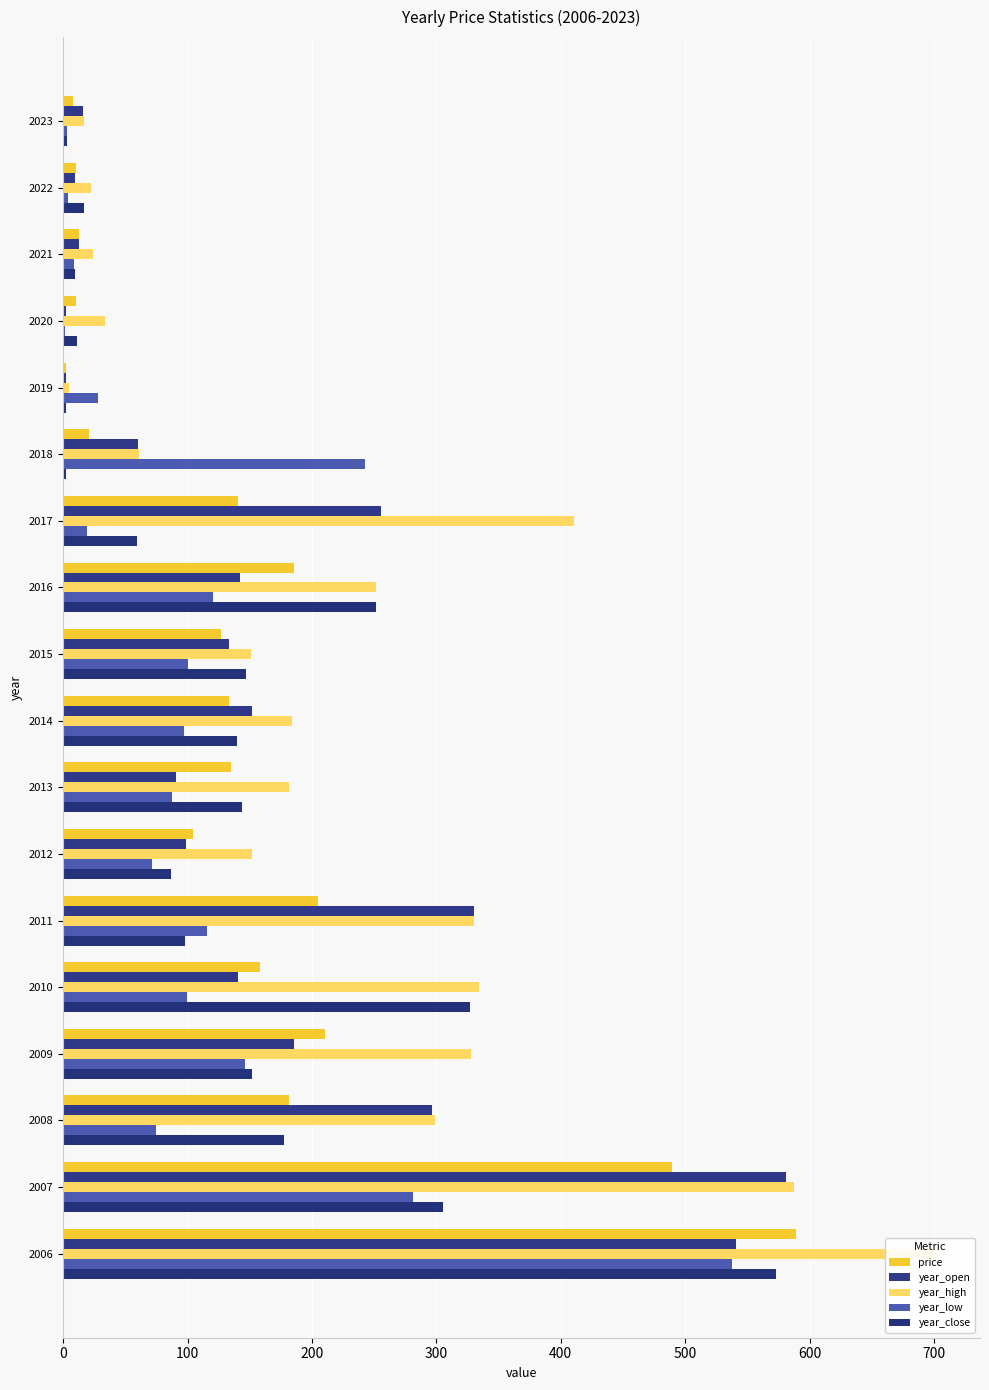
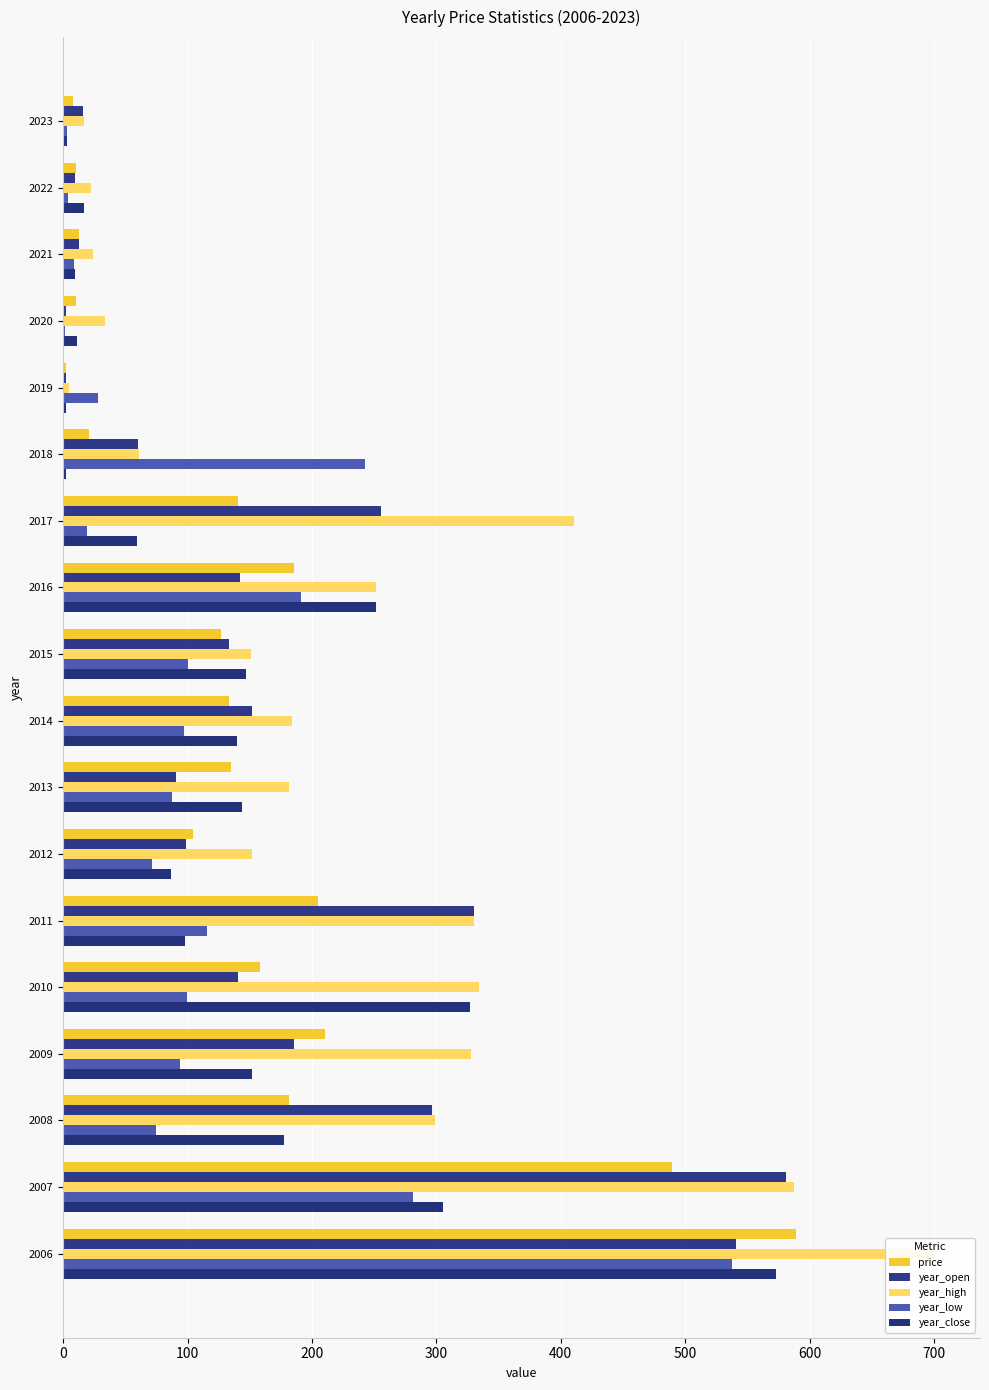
  {
    "year_low": {
      "2023": 3,
      "2022": 4,
      "2021": 8,
      "2019": 28,
      "2018": 243,
      "2017": 20,
-     "2016": 121,
+     "2016": 191,
      "2015": 100,
      "2014": 97,
      "2013": 87,
      "2012": 71,
      "2011": 116,
      "2010": 100,
-     "2009": 146,
+     "2009": 94,
      "2008": 75,
      "2007": 281,
      "2006": 538
    }
  }
